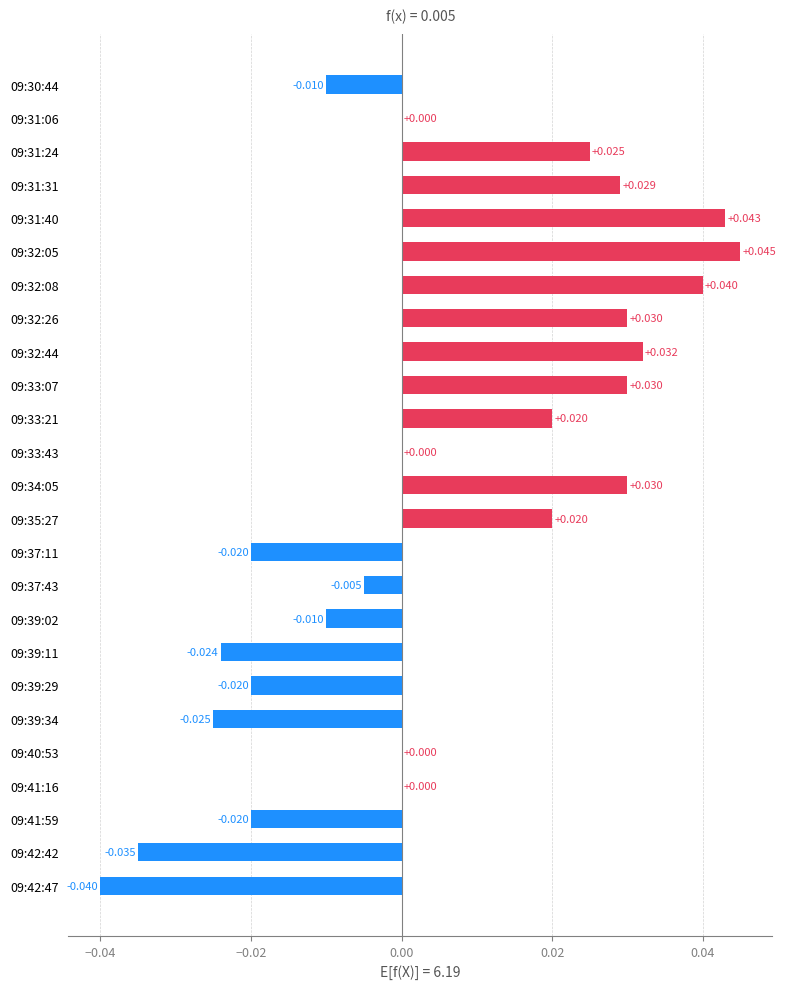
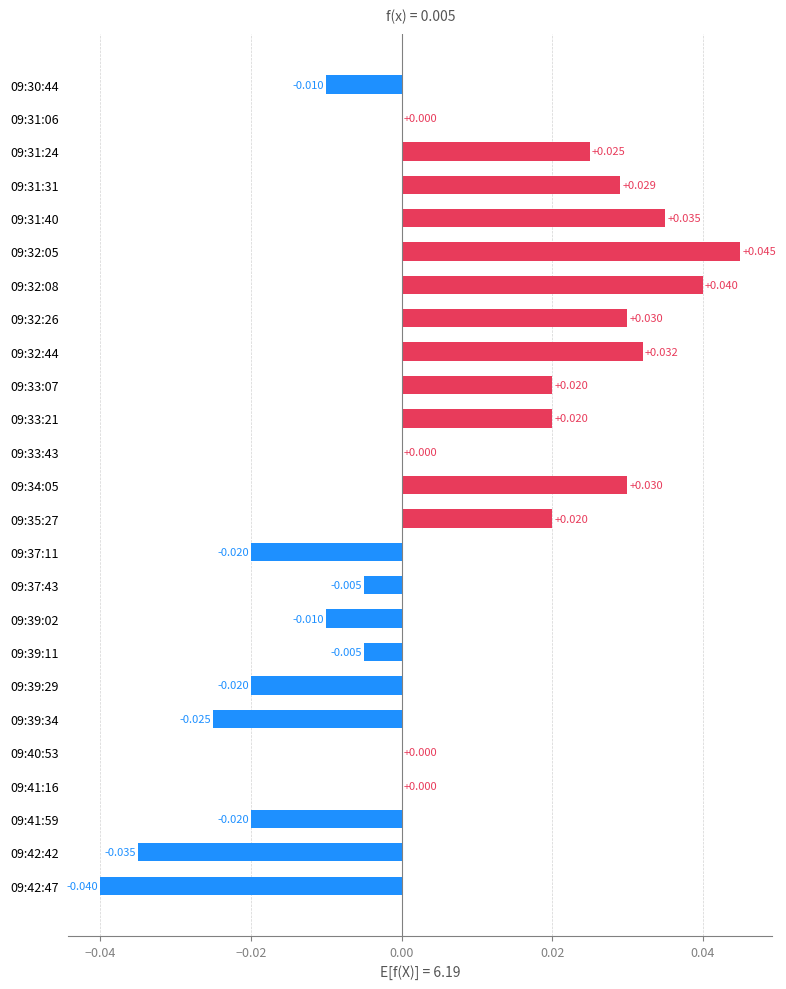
  {
    "09:30:44": "-0.010",
    "09:31:06": "+0.000",
    "09:31:24": "+0.025",
    "09:31:31": "+0.029",
-   "09:31:40": "+0.043",
+   "09:31:40": "+0.035",
    "09:32:05": "+0.045",
    "09:32:08": "+0.040",
    "09:32:26": "+0.030",
    "09:32:44": "+0.032",
-   "09:33:07": "+0.030",
+   "09:33:07": "+0.020",
    "09:33:21": "+0.020",
    "09:33:43": "+0.000",
    "09:34:05": "+0.030",
    "09:35:27": "+0.020",
    "09:37:11": "-0.020",
    "09:37:43": "-0.005",
    "09:39:02": "-0.010",
-   "09:39:11": "-0.024",
+   "09:39:11": "-0.005",
    "09:39:29": "-0.020",
    "09:39:34": "-0.025",
    "09:40:53": "+0.000",
    "09:41:16": "+0.000",
    "09:41:59": "-0.020",
    "09:42:42": "-0.035",
    "09:42:47": "-0.040"
  }
